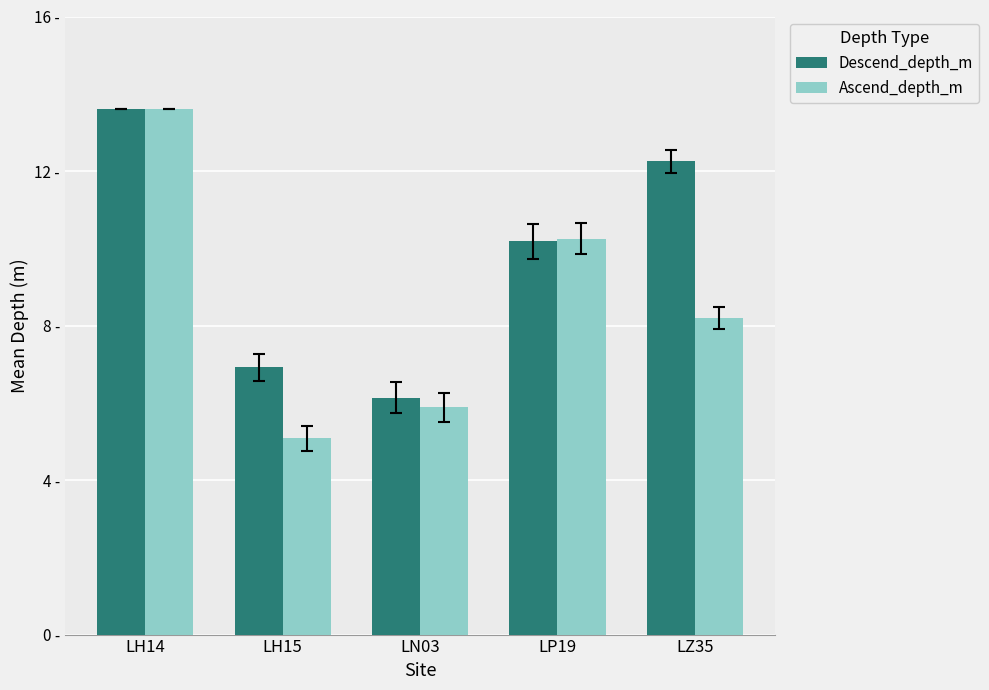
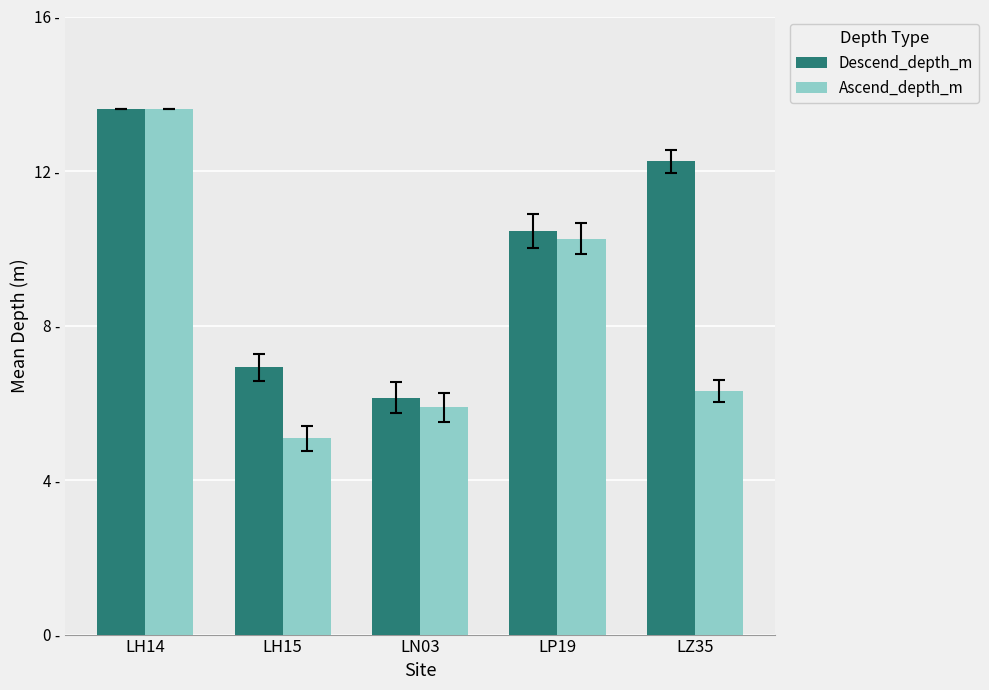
  {
    "Descend_depth_m": {
      "LH14": "13.6 -",
      "LH15": "6.9 -",
      "LN03": "6.1 -",
-     "LP19": "10.2 -",
+     "LP19": "10.5 -",
      "LZ35": "12.3 -"
    },
    "Ascend_depth_m": {
      "LH14": "13.6 -",
      "LH15": "5.1 -",
      "LN03": "5.9 -",
      "LP19": "10.3 -",
-     "LZ35": "8.2 -"
+     "LZ35": "6.3 -"
    }
  }
